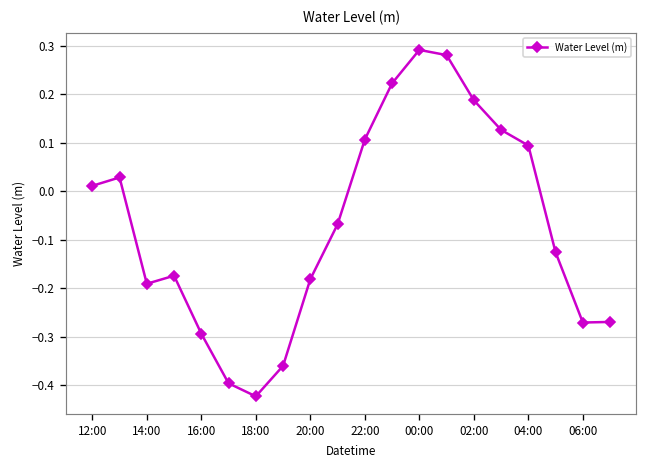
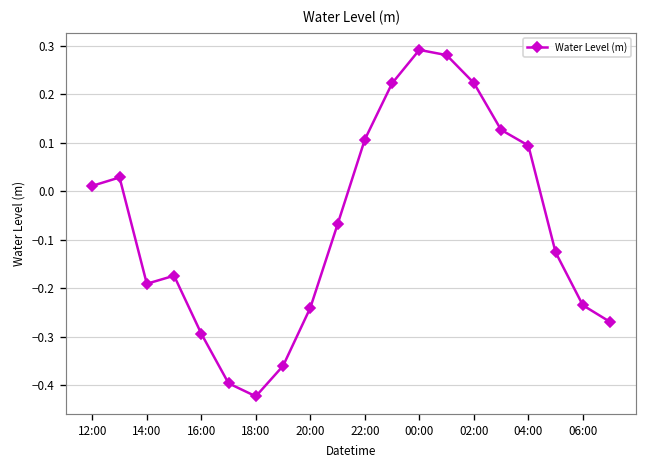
  {
    "12:00": 0.01,
    "14:00": -0.19,
    "16:00": -0.29,
    "18:00": -0.42,
-   "20:00": -0.18,
+   "20:00": -0.24,
    "22:00": 0.11,
    "00:00": 0.29,
-   "02:00": 0.19,
+   "02:00": 0.22,
    "04:00": 0.09,
-   "06:00": -0.27
+   "06:00": -0.24
  }
